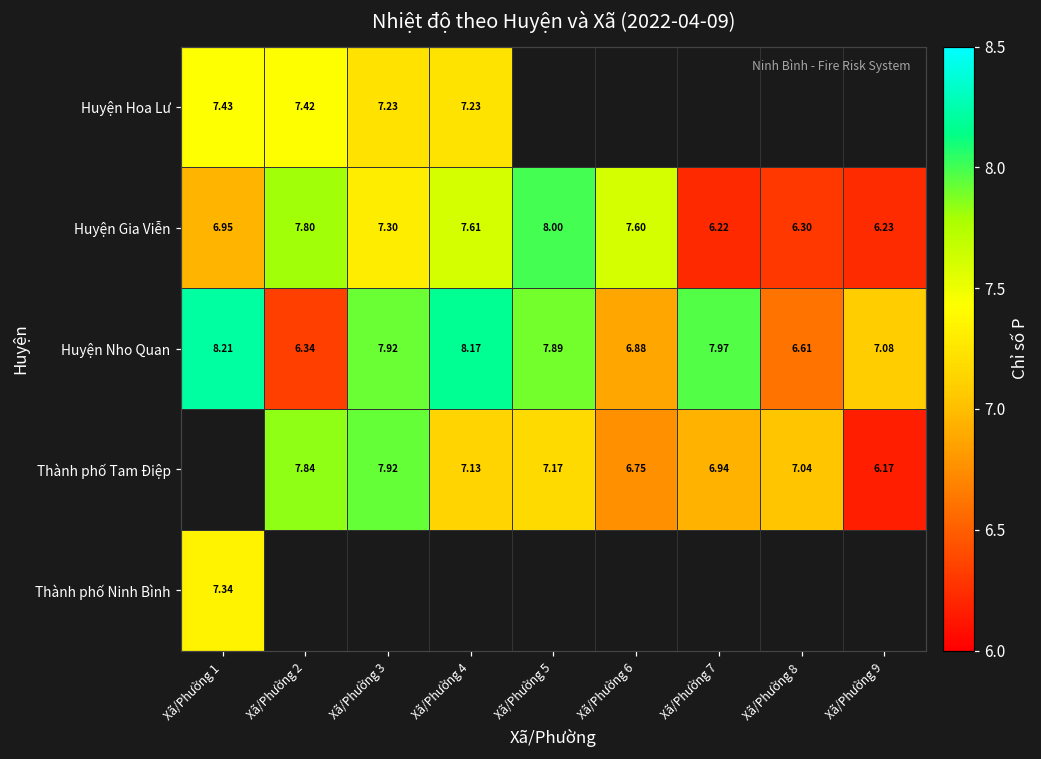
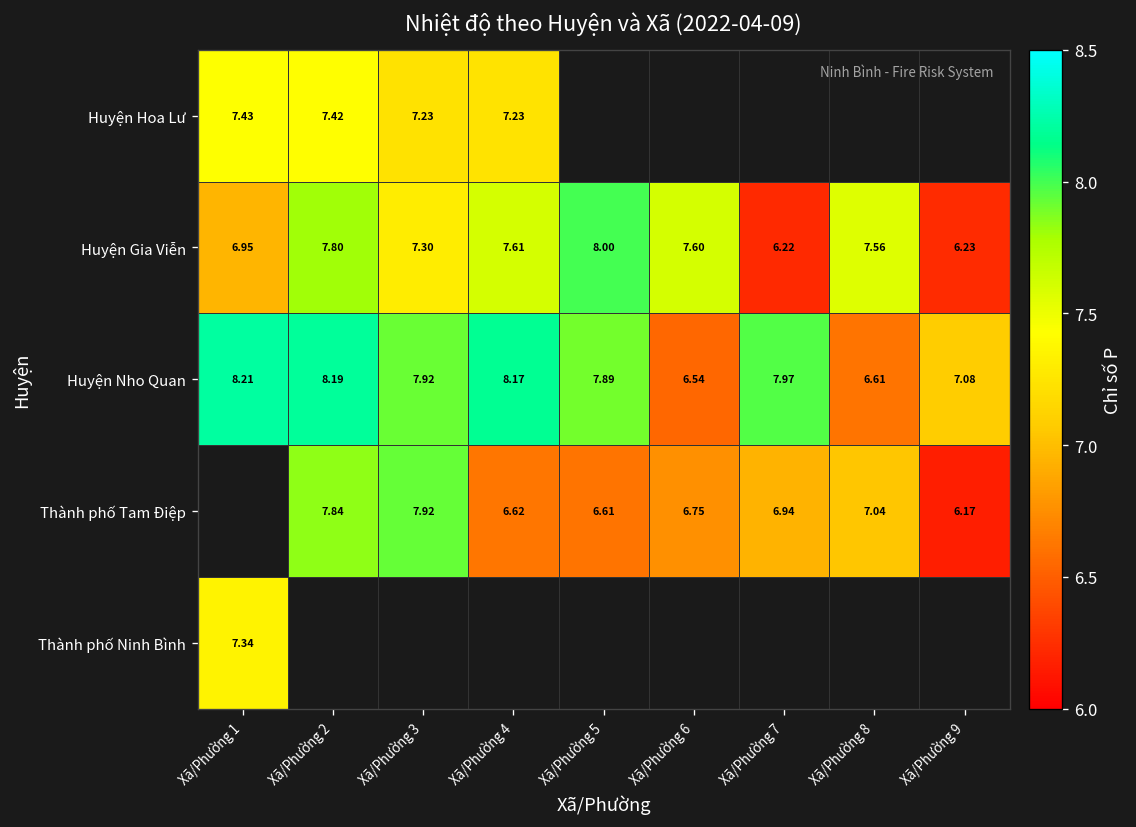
  {
    "Huyện Hoa Lư": {
      "Xã/Phường 1": 7.43,
      "Xã/Phường 2": 7.42,
      "Xã/Phường 3": 7.23,
      "Xã/Phường 4": 7.23
    },
    "Huyện Gia Viễn": {
      "Xã/Phường 1": 6.95,
      "Xã/Phường 2": 7.80,
      "Xã/Phường 3": 7.30,
      "Xã/Phường 4": 7.61,
      "Xã/Phường 5": 8.00,
      "Xã/Phường 6": 7.60,
      "Xã/Phường 7": 6.22,
-     "Xã/Phường 8": 6.30,
+     "Xã/Phường 8": 7.56,
      "Xã/Phường 9": 6.23
    },
    "Huyện Nho Quan": {
      "Xã/Phường 1": 8.21,
-     "Xã/Phường 2": 6.34,
+     "Xã/Phường 2": 8.19,
      "Xã/Phường 3": 7.92,
      "Xã/Phường 4": 8.17,
      "Xã/Phường 5": 7.89,
-     "Xã/Phường 6": 6.88,
+     "Xã/Phường 6": 6.54,
      "Xã/Phường 7": 7.97,
      "Xã/Phường 8": 6.61,
      "Xã/Phường 9": 7.08
    },
    "Thành phố Tam Điệp": {
      "Xã/Phường 2": 7.84,
      "Xã/Phường 3": 7.92,
-     "Xã/Phường 4": 7.13,
-     "Xã/Phường 5": 7.17,
+     "Xã/Phường 4": 6.62,
+     "Xã/Phường 5": 6.61,
      "Xã/Phường 6": 6.75,
      "Xã/Phường 7": 6.94,
      "Xã/Phường 8": 7.04,
      "Xã/Phường 9": 6.17
    },
    "Thành phố Ninh Bình": {
      "Xã/Phường 1": 7.34
    }
  }
